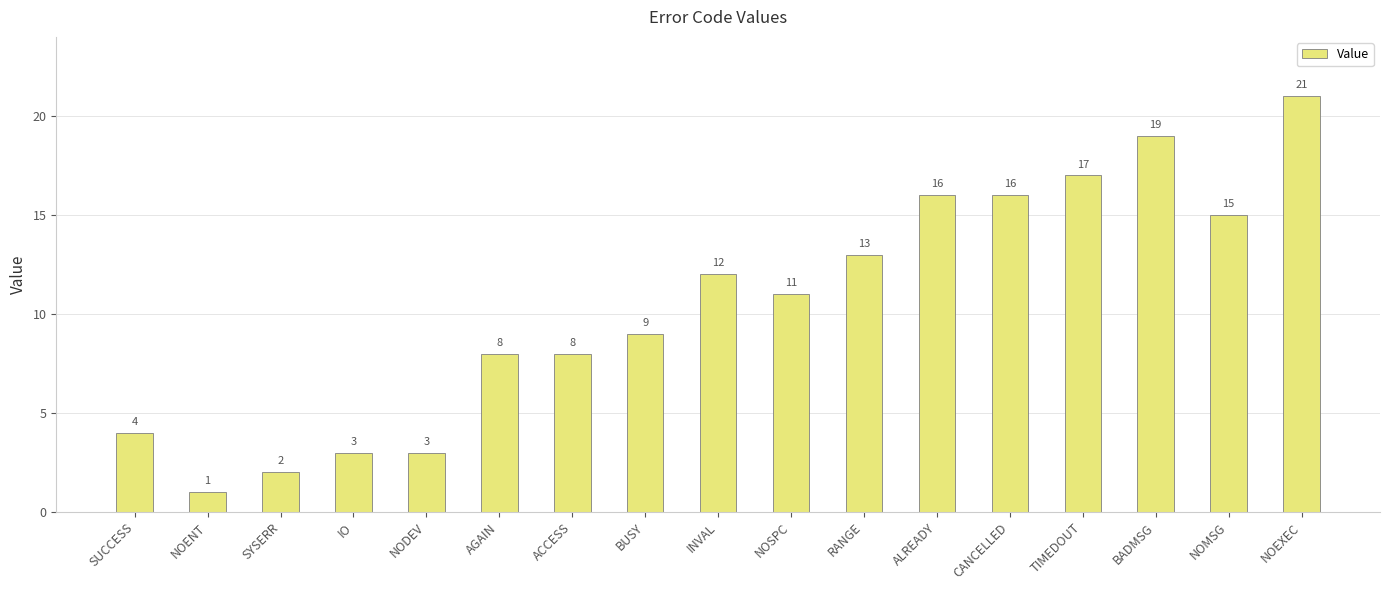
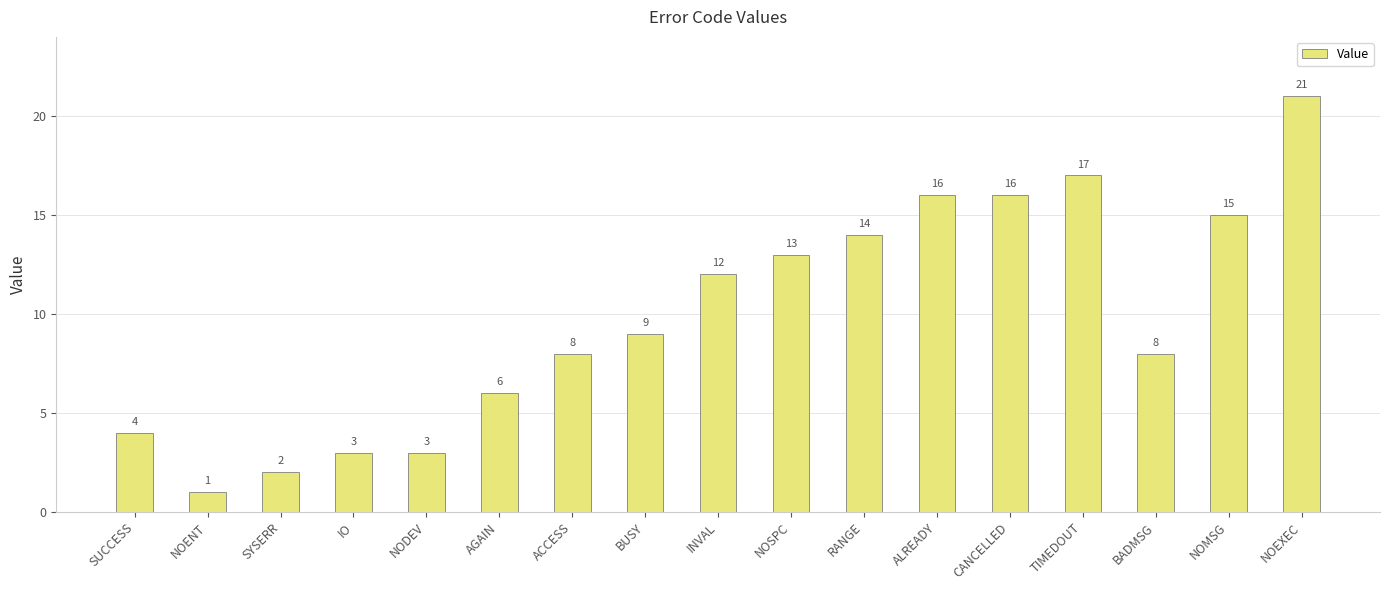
  {
    "SUCCESS": 4,
    "NOENT": 1,
    "SYSERR": 2,
    "IO": 3,
    "NODEV": 3,
-   "AGAIN": 8,
+   "AGAIN": 6,
    "ACCESS": 8,
    "BUSY": 9,
    "INVAL": 12,
-   "NOSPC": 11,
-   "RANGE": 13,
+   "NOSPC": 13,
+   "RANGE": 14,
    "ALREADY": 16,
    "CANCELLED": 16,
    "TIMEDOUT": 17,
-   "BADMSG": 19,
+   "BADMSG": 8,
    "NOMSG": 15,
    "NOEXEC": 21
  }
